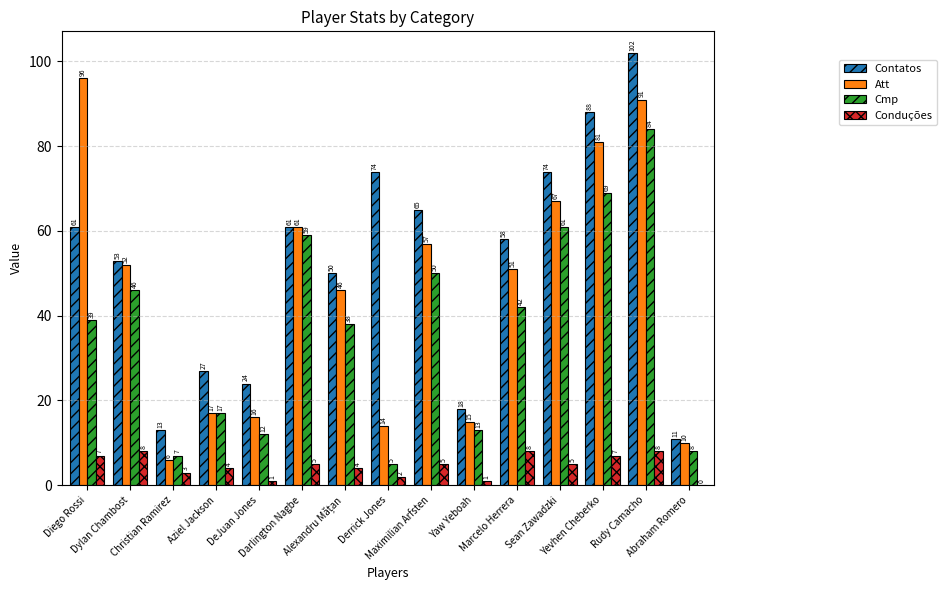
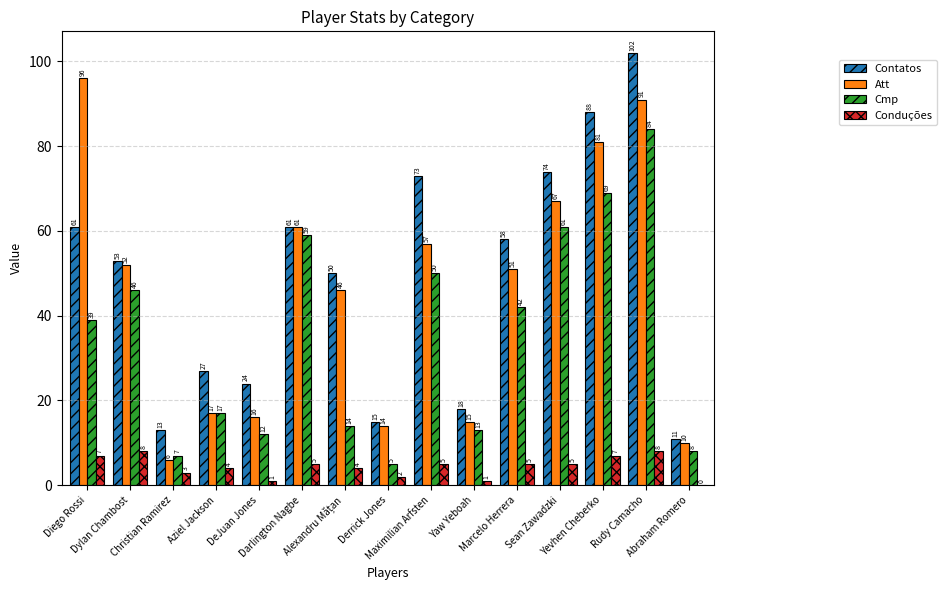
  {
    "Contatos": {
      "Diego Rossi": 61,
      "Dylan Chambost": 53,
      "Christian Ramirez": 13,
      "Aziel Jackson": 27,
      "DeJuan Jones": 24,
      "Darlington Nagbe": 61,
      "Alexandru Mățan": 50,
-     "Derrick Jones": 74,
-     "Maximilian Arfsten": 65,
+     "Derrick Jones": 15,
+     "Maximilian Arfsten": 73,
      "Yaw Yeboah": 18,
      "Marcelo Herrera": 58,
      "Sean Zawadzki": 74,
      "Yevhen Cheberko": 88,
      "Rudy Camacho": 102,
      "Abraham Romero": 11
    },
    "Att": {
      "Diego Rossi": 96,
      "Dylan Chambost": 52,
      "Christian Ramirez": 6,
      "Aziel Jackson": 17,
      "DeJuan Jones": 16,
      "Darlington Nagbe": 61,
      "Alexandru Mățan": 46,
      "Derrick Jones": 14,
      "Maximilian Arfsten": 57,
      "Yaw Yeboah": 15,
      "Marcelo Herrera": 51,
      "Sean Zawadzki": 67,
      "Yevhen Cheberko": 81,
      "Rudy Camacho": 91,
      "Abraham Romero": 10
    },
    "Cmp": {
      "Diego Rossi": 39,
      "Dylan Chambost": 46,
      "Christian Ramirez": 7,
      "Aziel Jackson": 17,
      "DeJuan Jones": 12,
      "Darlington Nagbe": 59,
-     "Alexandru Mățan": 38,
+     "Alexandru Mățan": 14,
      "Derrick Jones": 5,
      "Maximilian Arfsten": 50,
      "Yaw Yeboah": 13,
      "Marcelo Herrera": 42,
      "Sean Zawadzki": 61,
      "Yevhen Cheberko": 69,
      "Rudy Camacho": 84,
      "Abraham Romero": 8
    },
    "Conduções": {
      "Diego Rossi": 7,
      "Dylan Chambost": 8,
      "Christian Ramirez": 3,
      "Aziel Jackson": 4,
      "DeJuan Jones": 1,
      "Darlington Nagbe": 5,
      "Alexandru Mățan": 4,
      "Derrick Jones": 2,
      "Maximilian Arfsten": 5,
      "Yaw Yeboah": 1,
-     "Marcelo Herrera": 8,
+     "Marcelo Herrera": 5,
      "Sean Zawadzki": 5,
      "Yevhen Cheberko": 7,
      "Rudy Camacho": 8,
      "Abraham Romero": 0
    }
  }
